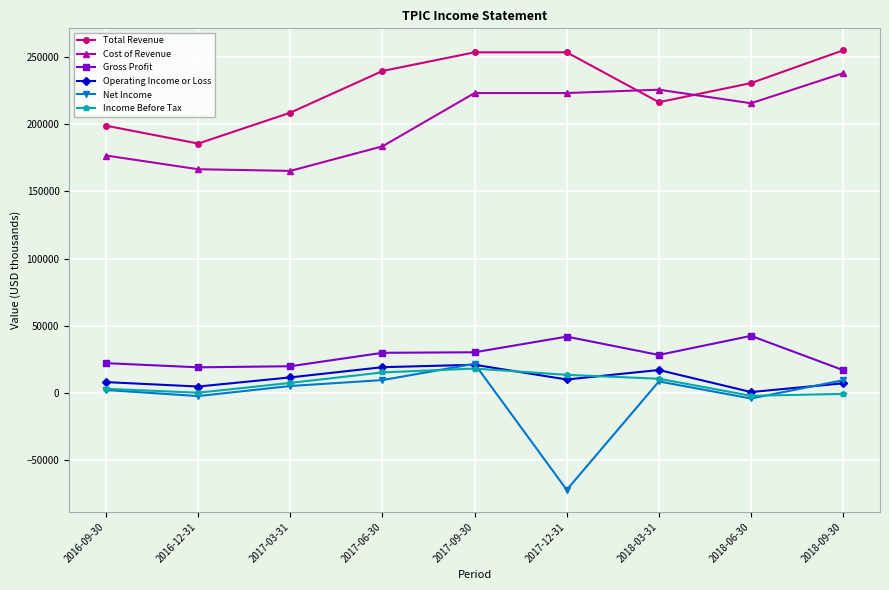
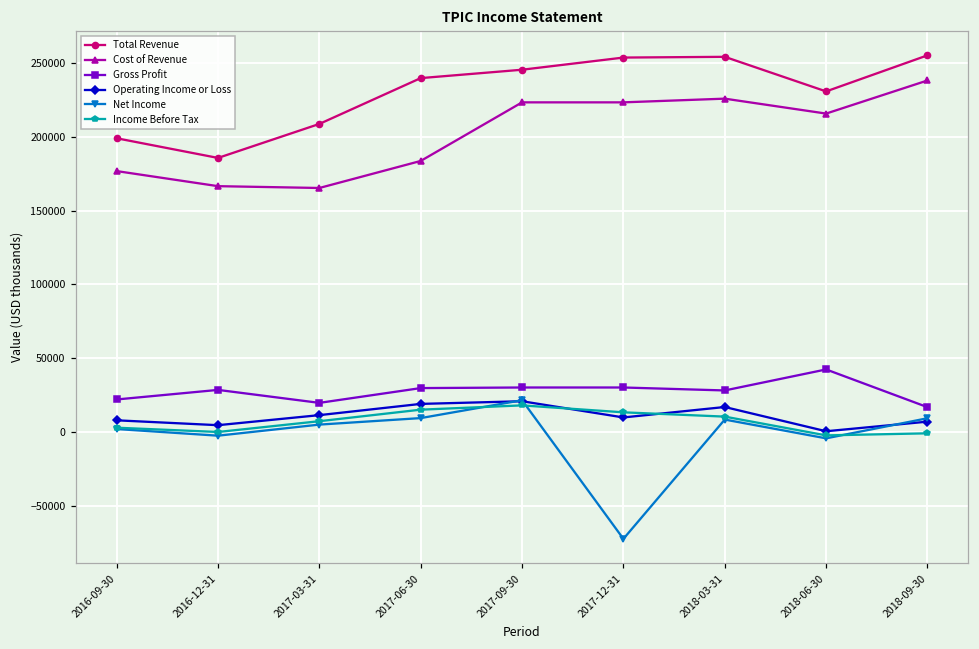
  {
    "Total Revenue": {
      "2016-09-30": 199000,
      "2016-12-31": 186000,
      "2017-03-31": 209000,
      "2017-06-30": 240000,
-     "2017-09-30": 254000,
+     "2017-09-30": 245000,
      "2017-12-31": 254000,
-     "2018-03-31": 216000,
+     "2018-03-31": 254000,
      "2018-06-30": 231000,
      "2018-09-30": 255000
    },
    "Cost of Revenue": {
      "2016-09-30": 177000,
      "2016-12-31": 167000,
      "2017-03-31": 165000,
      "2017-06-30": 184000,
      "2017-09-30": 223000,
      "2017-12-31": 223000,
      "2018-03-31": 226000,
      "2018-06-30": 216000,
      "2018-09-30": 238000
    },
    "Gross Profit": {
      "2016-09-30": 22000,
-     "2016-12-31": 19000,
+     "2016-12-31": 29000,
      "2017-03-31": 20000,
      "2017-06-30": 30000,
      "2017-09-30": 30000,
-     "2017-12-31": 42000,
+     "2017-12-31": 30000,
      "2018-03-31": 28000,
      "2018-06-30": 43000,
      "2018-09-30": 17000
    },
    "Operating Income or Loss": {
      "2016-09-30": 8000,
      "2016-12-31": 5000,
      "2017-03-31": 12000,
      "2017-06-30": 19000,
      "2017-12-31": 10000,
      "2018-03-31": 17000,
      "2018-06-30": 1000,
      "2018-09-30": 7000
    },
    "Net Income": {
      "2016-12-31": -2000,
      "2017-03-31": 5000,
      "2017-06-30": 10000,
      "2017-12-31": -72000,
      "2018-03-31": 9000,
      "2018-06-30": -4000,
      "2018-09-30": 10000
    },
    "Income Before Tax": {
      "2016-12-31": 0,
      "2017-03-31": 8000,
      "2017-06-30": 15000,
      "2017-09-30": 18000,
      "2017-12-31": 14000,
      "2018-03-31": 11000,
      "2018-06-30": -2000,
      "2018-09-30": -1000
    }
  }
